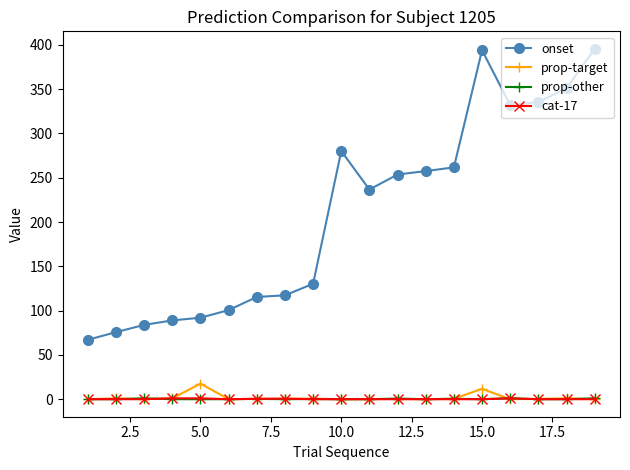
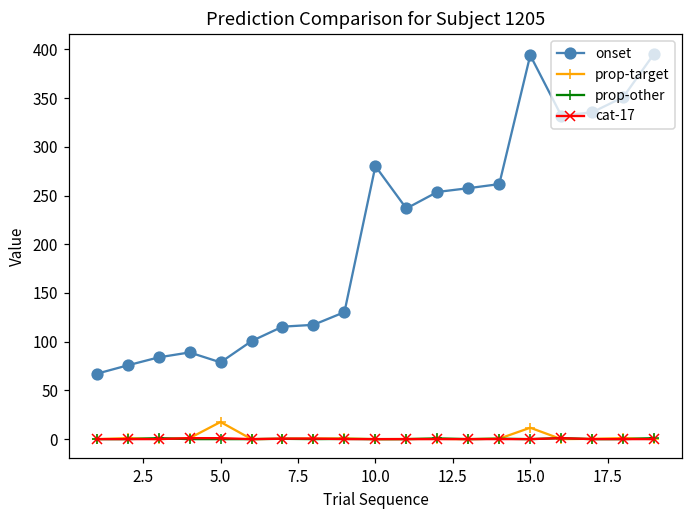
  {
    "onset": {
-     "5.0": 90,
+     "5.0": 80,
      "10.0": 280,
      "15.0": 390
    },
    "prop-target": {
      "5.0": 20,
      "15.0": 10
    }
  }
